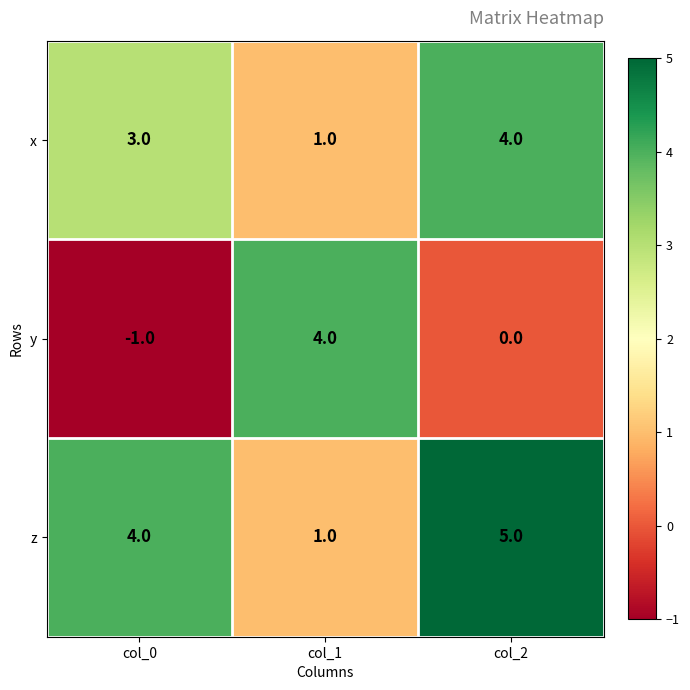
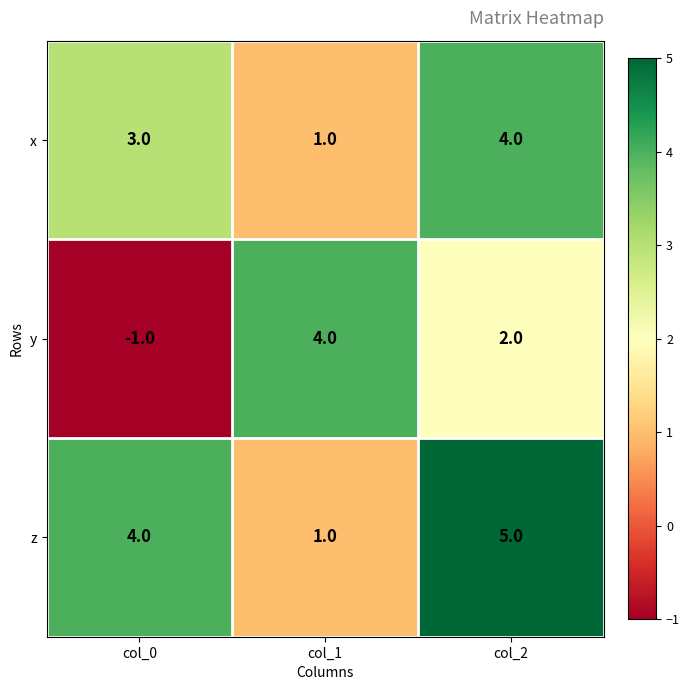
  {
    "x": {
      "col_0": 3.0,
      "col_1": 1.0,
      "col_2": 4.0
    },
    "y": {
      "col_0": -1.0,
      "col_1": 4.0,
-     "col_2": 0.0
+     "col_2": 2.0
    },
    "z": {
      "col_0": 4.0,
      "col_1": 1.0,
      "col_2": 5.0
    }
  }
